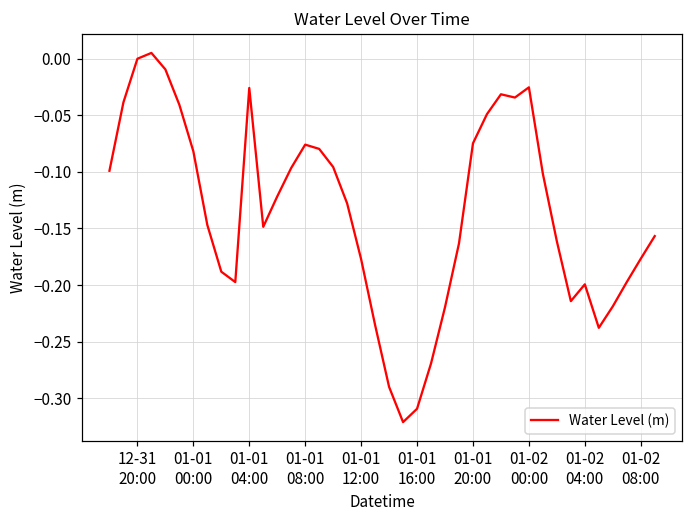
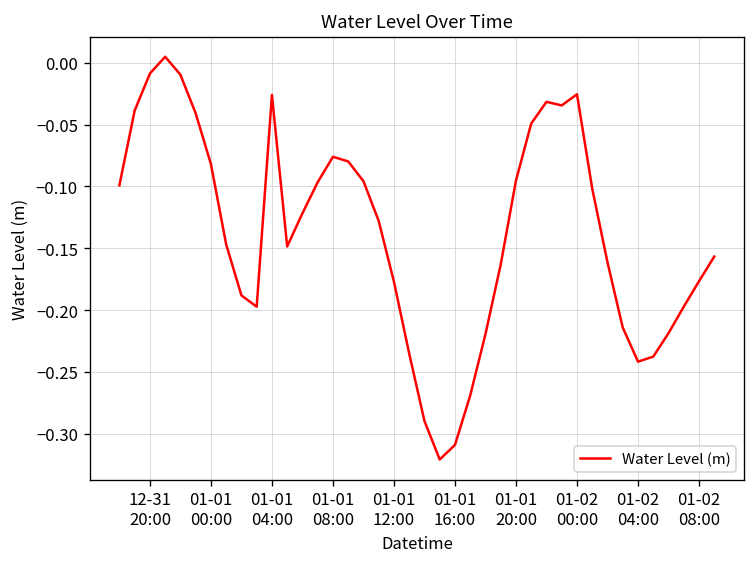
  {
-   "12-31 20:00": 0.000,
+   "12-31 20:00": -0.009,
    "01-01 00:00": -0.082,
    "01-01 04:00": -0.026,
    "01-01 08:00": -0.076,
    "01-01 12:00": -0.177,
    "01-01 16:00": -0.309,
-   "01-01 20:00": -0.075,
+   "01-01 20:00": -0.095,
    "01-02 00:00": -0.025,
-   "01-02 04:00": -0.199,
+   "01-02 04:00": -0.242,
    "01-02 08:00": -0.177
  }
